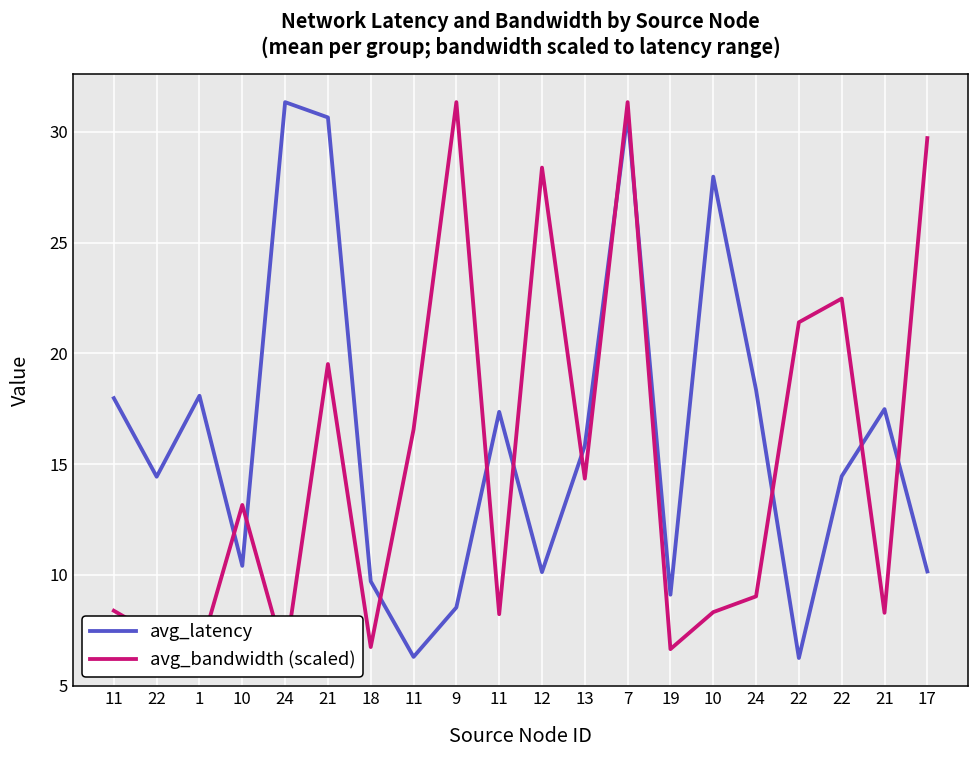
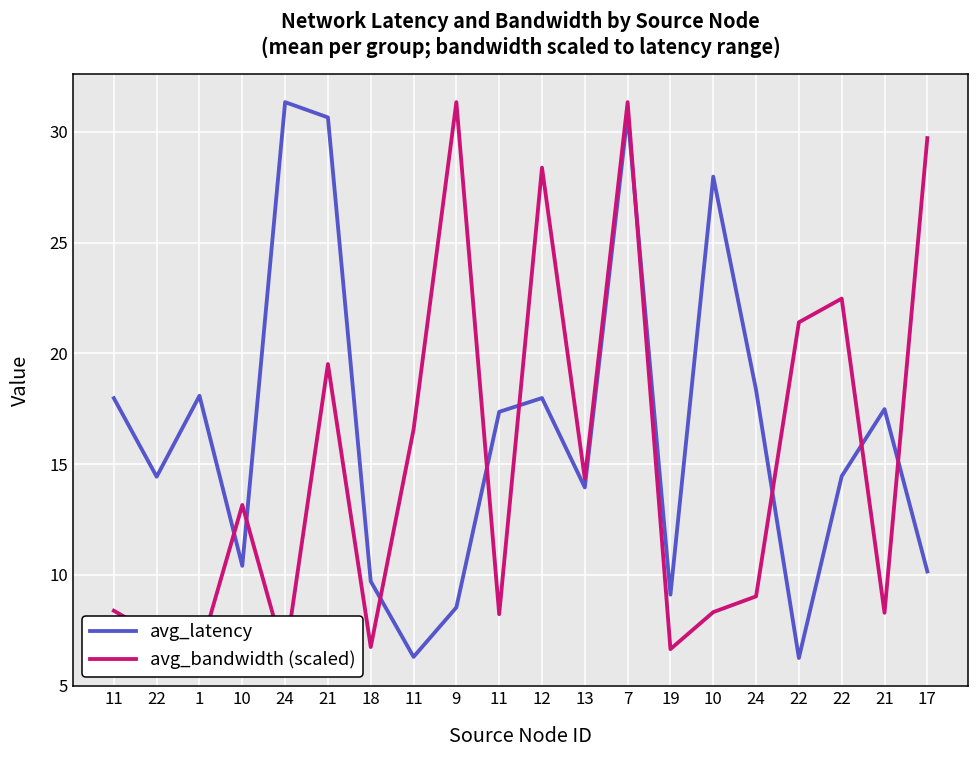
  {
    "avg_latency": {
      "1": 18.1,
      "18": 9.7,
      "9": 8.5,
-     "12": 10.1,
-     "13": 15.8,
+     "12": 18.0,
+     "13": 14.0,
      "7": 30.8,
      "19": 9.1,
      "17": 10.2
    },
    "avg_bandwidth (scaled)": {
      "18": 6.7,
      "9": 31.3,
      "12": 28.4,
      "13": 14.3,
      "7": 31.3,
      "19": 6.7,
      "17": 29.7
    }
  }
